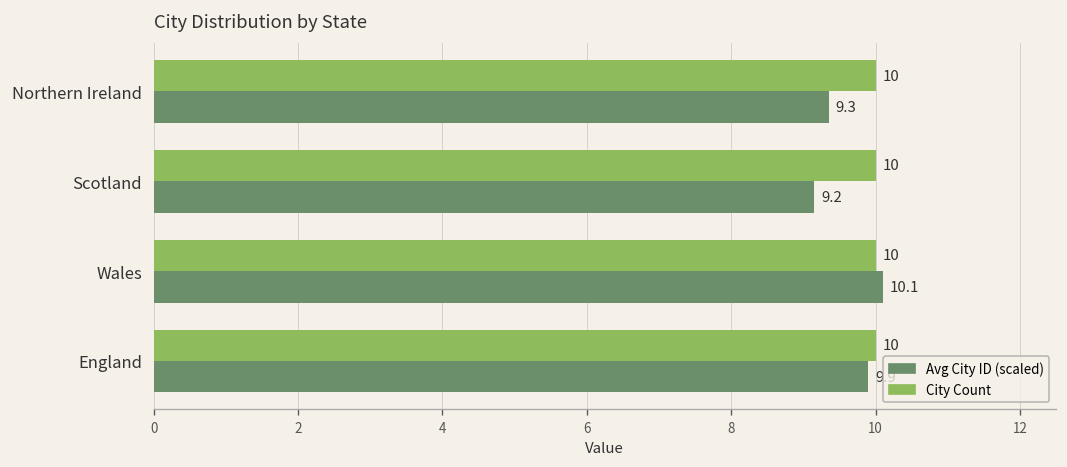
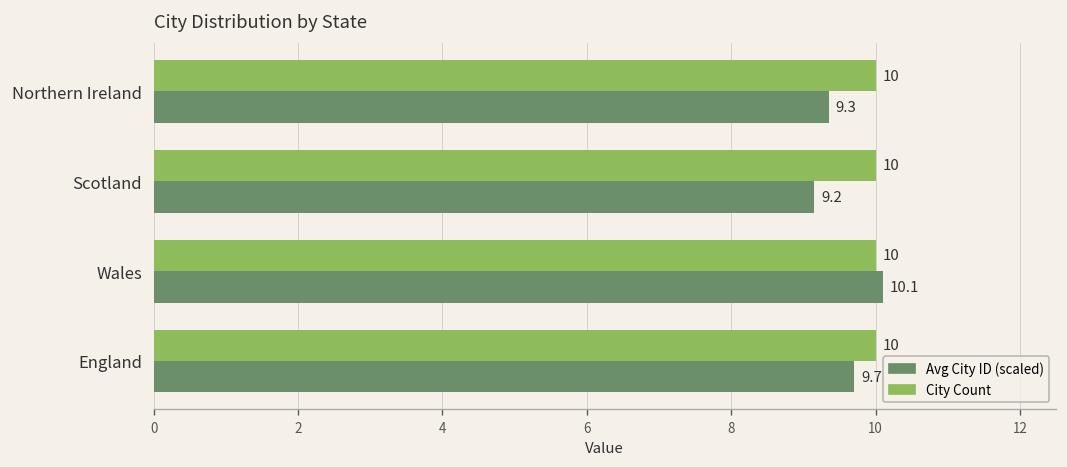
  {
    "City Count": {
      "Northern Ireland": 10,
      "Scotland": 10,
      "Wales": 10,
      "England": 10
    },
    "Avg City ID (scaled)": {
-     "England": 9.9
+     "England": 9.7
    }
  }
